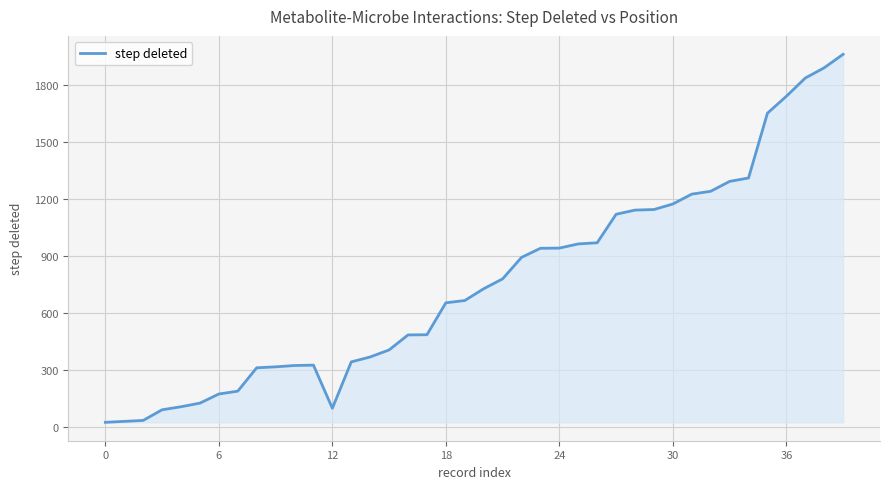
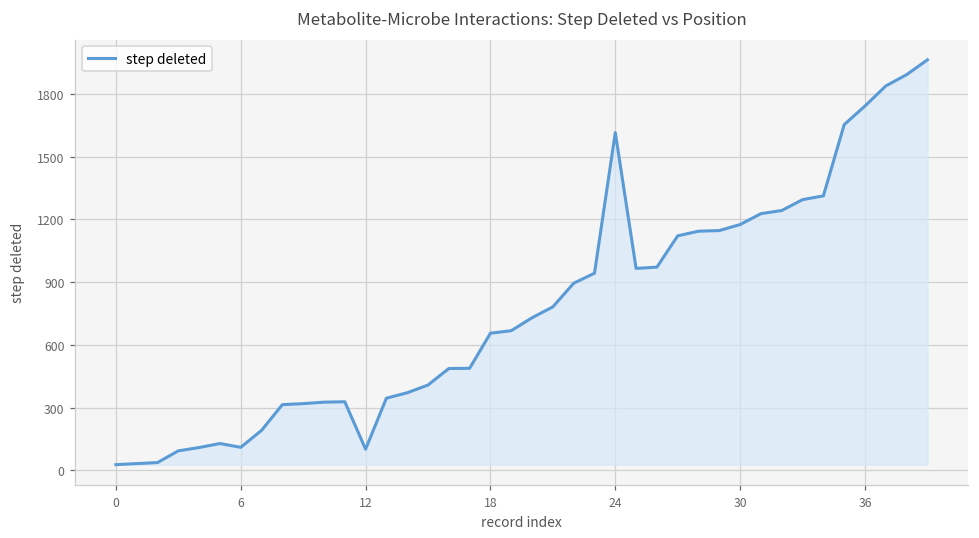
  {
    "0": 30,
-   "6": 180,
+   "6": 110,
    "12": 100,
    "18": 660,
-   "24": 940,
+   "24": 1620,
    "30": 1180,
    "36": 1740
  }
